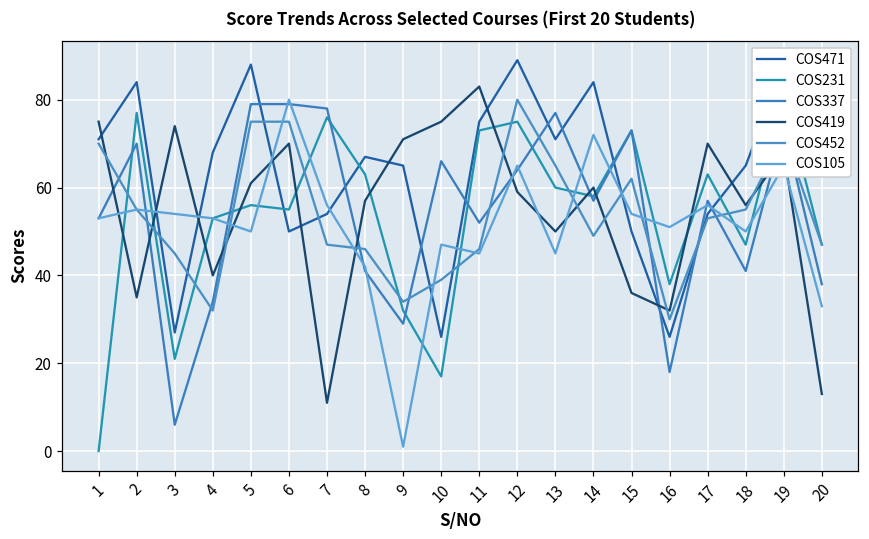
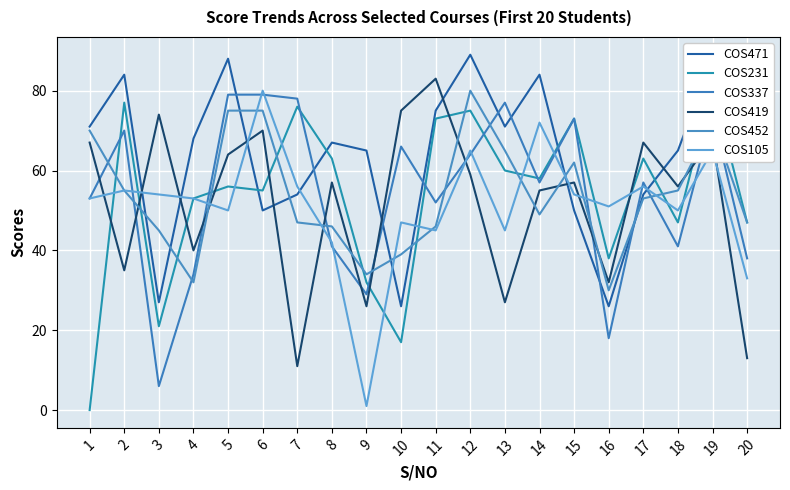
  {
    "COS419": {
-     "1": 75,
+     "1": 67,
      "2": 35,
      "3": 74,
      "4": 40,
-     "5": 61,
+     "5": 64,
      "6": 70,
      "7": 11,
      "8": 57,
-     "9": 71,
+     "9": 26,
      "10": 75,
      "11": 83,
      "12": 59,
-     "13": 50,
-     "14": 60,
-     "15": 36,
+     "13": 27,
+     "14": 55,
+     "15": 57,
      "16": 32,
-     "17": 70,
+     "17": 67,
      "18": 56,
      "20": 13
    }
  }
